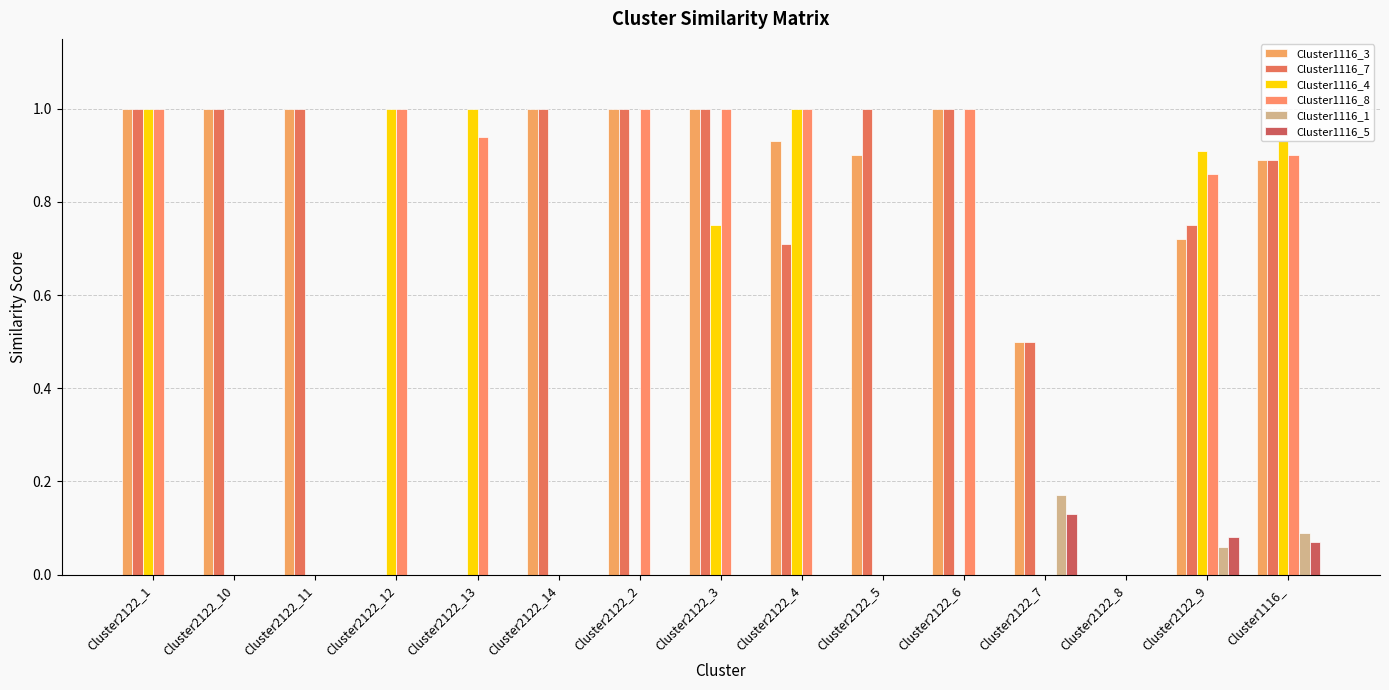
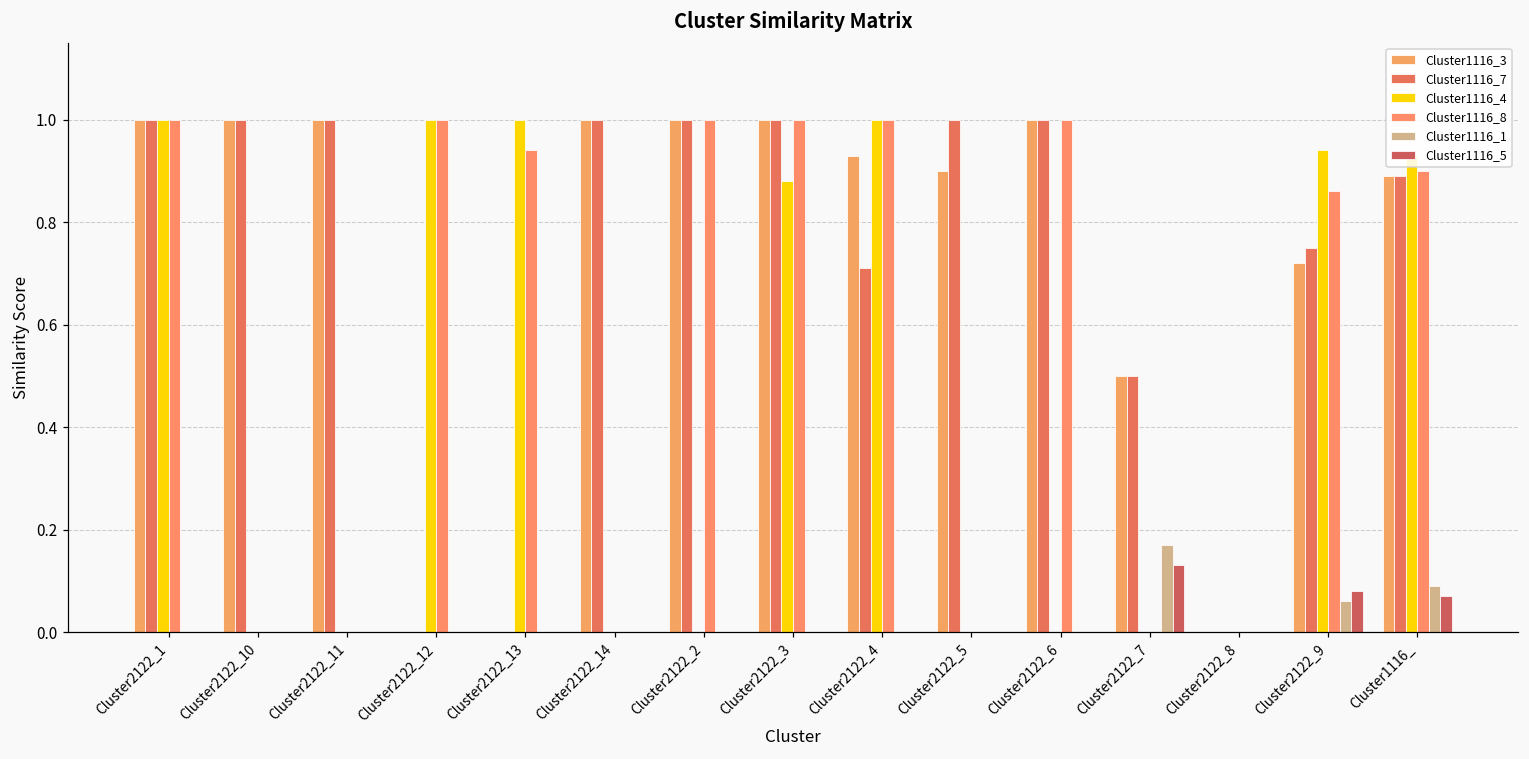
  {
    "Cluster1116_4": {
      "Cluster2122_1": 1.00,
      "Cluster2122_10": 0.00,
      "Cluster2122_11": 0.00,
      "Cluster2122_12": 1.00,
      "Cluster2122_13": 1.00,
      "Cluster2122_14": 0.00,
      "Cluster2122_2": 0.00,
-     "Cluster2122_3": 0.75,
+     "Cluster2122_3": 0.88,
      "Cluster2122_4": 1.00,
      "Cluster2122_5": 0.00,
      "Cluster2122_6": 0.00,
      "Cluster2122_7": 0.00,
      "Cluster2122_8": 0.00,
-     "Cluster2122_9": 0.91,
+     "Cluster2122_9": 0.94,
      "Cluster1116_": 0.93
    }
  }
